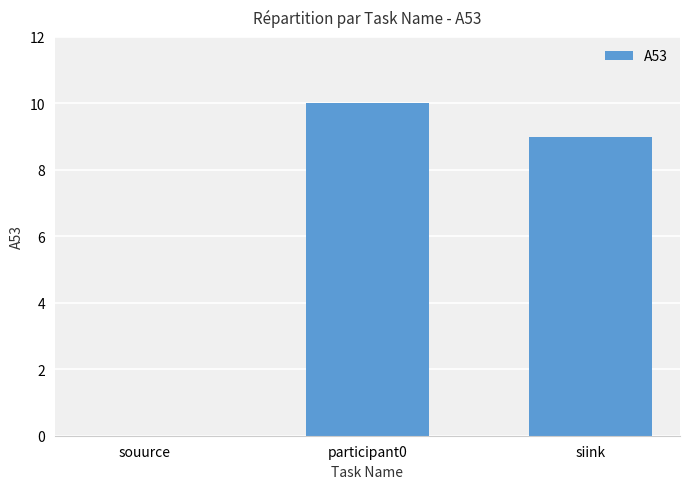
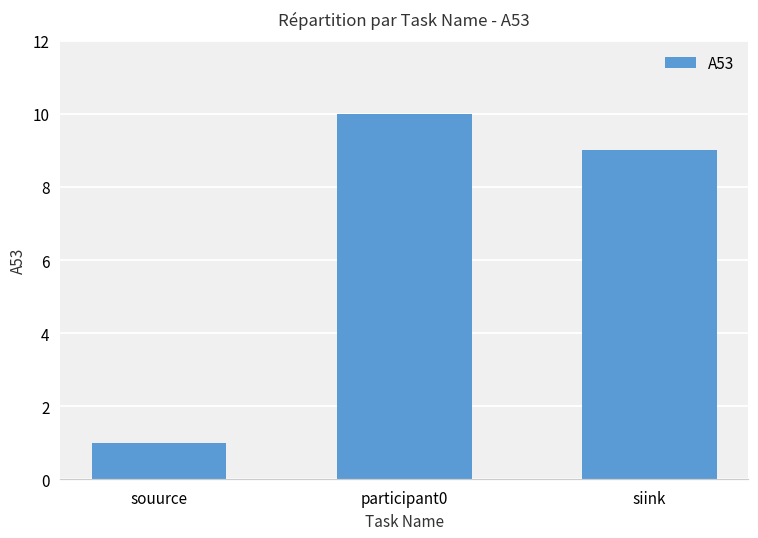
  {
-   "souurce": 0,
+   "souurce": 1,
    "participant0": 10,
    "siink": 9
  }
